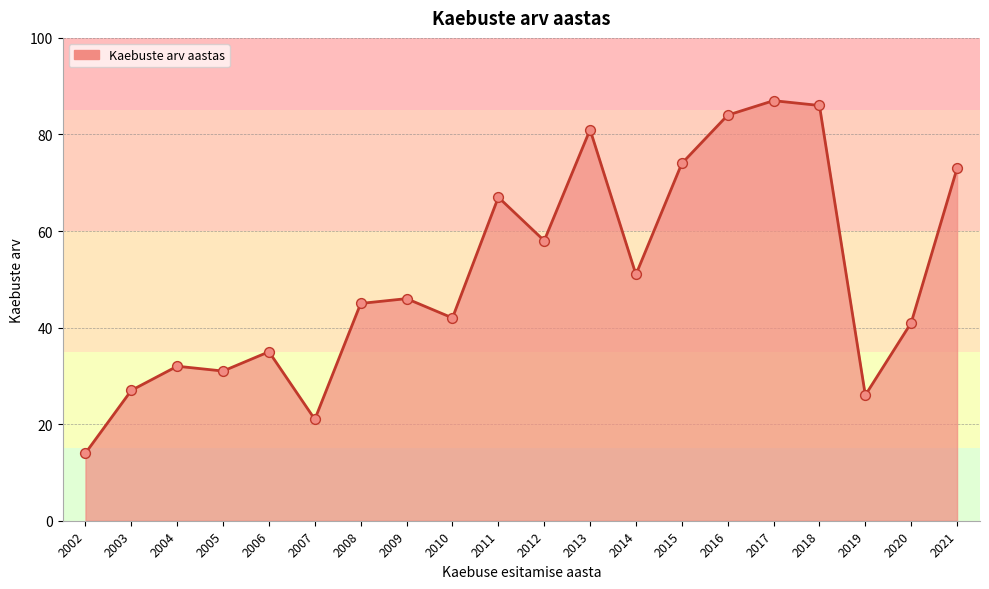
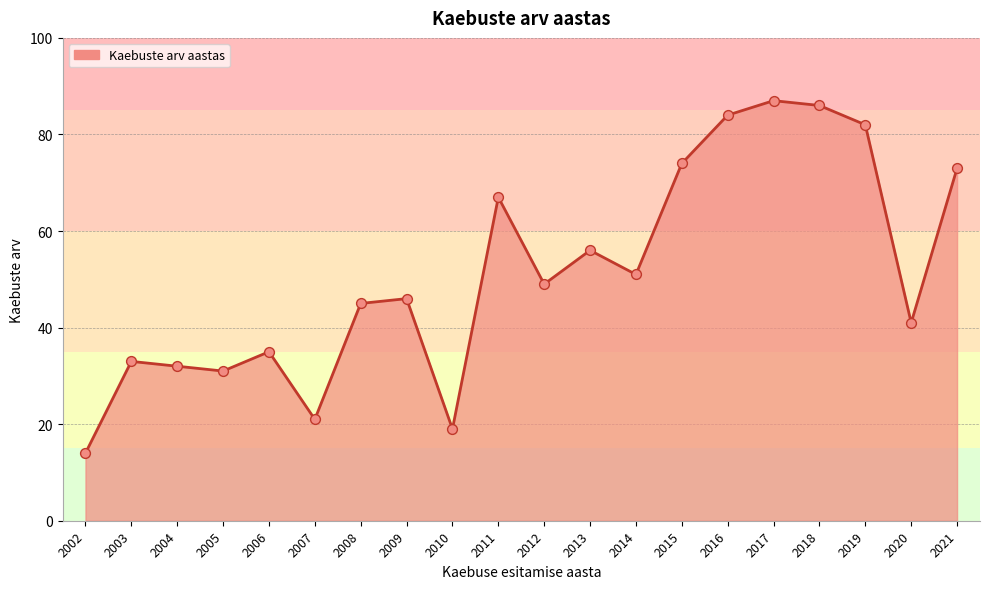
  {
    "2002": 14,
-   "2003": 27,
+   "2003": 33,
    "2004": 32,
    "2005": 31,
    "2006": 35,
    "2007": 21,
    "2008": 45,
    "2009": 46,
-   "2010": 42,
+   "2010": 19,
    "2011": 67,
-   "2012": 58,
-   "2013": 81,
+   "2012": 49,
+   "2013": 56,
    "2014": 51,
    "2015": 74,
    "2016": 84,
    "2017": 87,
    "2018": 86,
-   "2019": 26,
+   "2019": 82,
    "2020": 41,
    "2021": 73
  }
